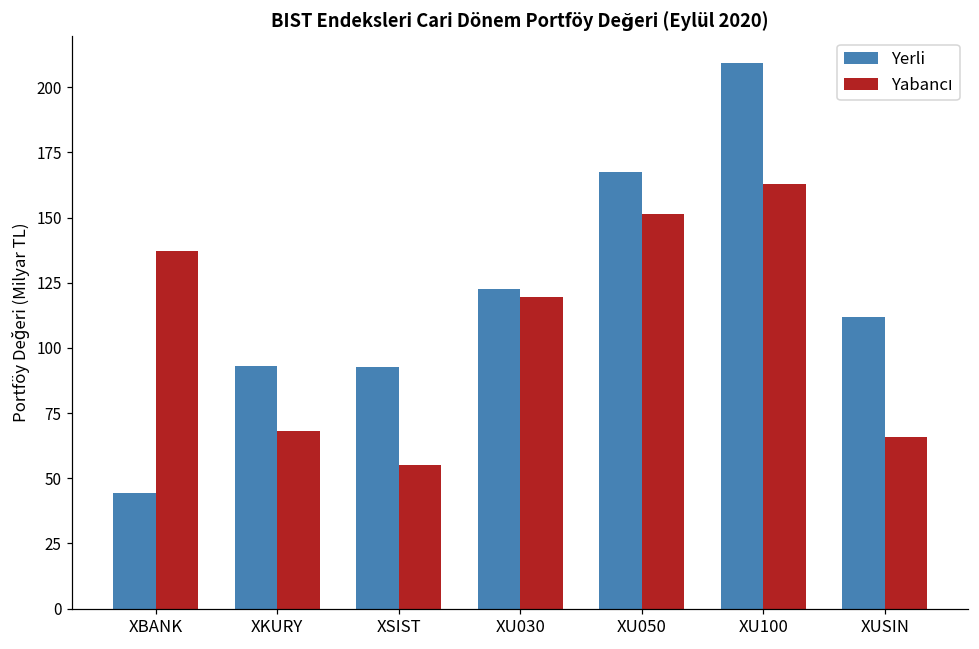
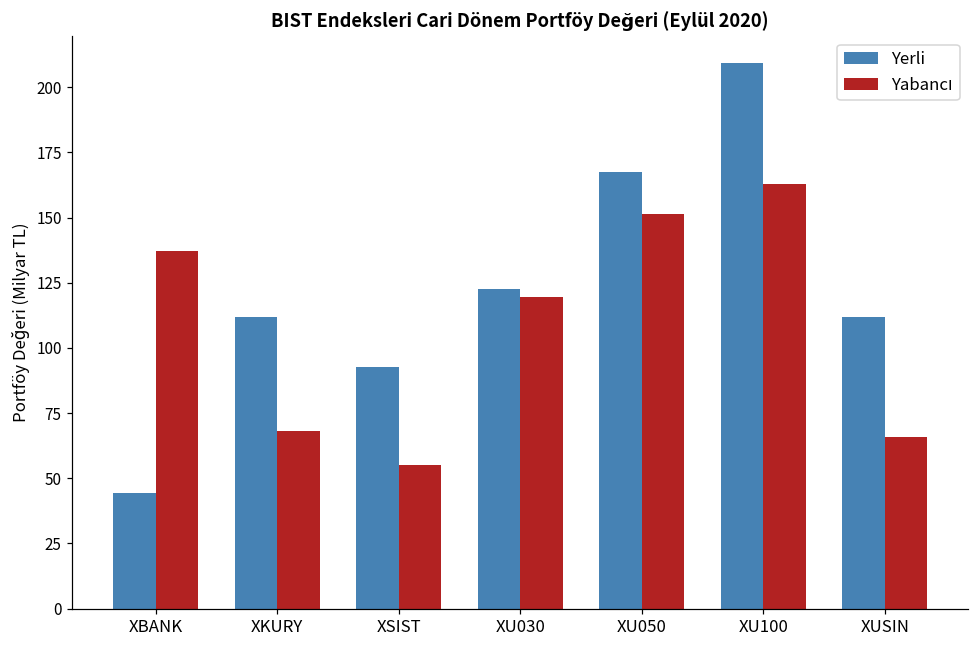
  {
    "Yerli": {
      "XBANK": 45,
-     "XKURY": 93,
+     "XKURY": 112,
      "XSIST": 93,
      "XU030": 123,
      "XU050": 168,
      "XU100": 209,
      "XUSIN": 112
    },
    "Yabancı": {
      "XBANK": 137,
      "XKURY": 68,
      "XSIST": 55,
      "XU030": 120,
      "XU050": 151,
      "XU100": 163,
      "XUSIN": 66
    }
  }
